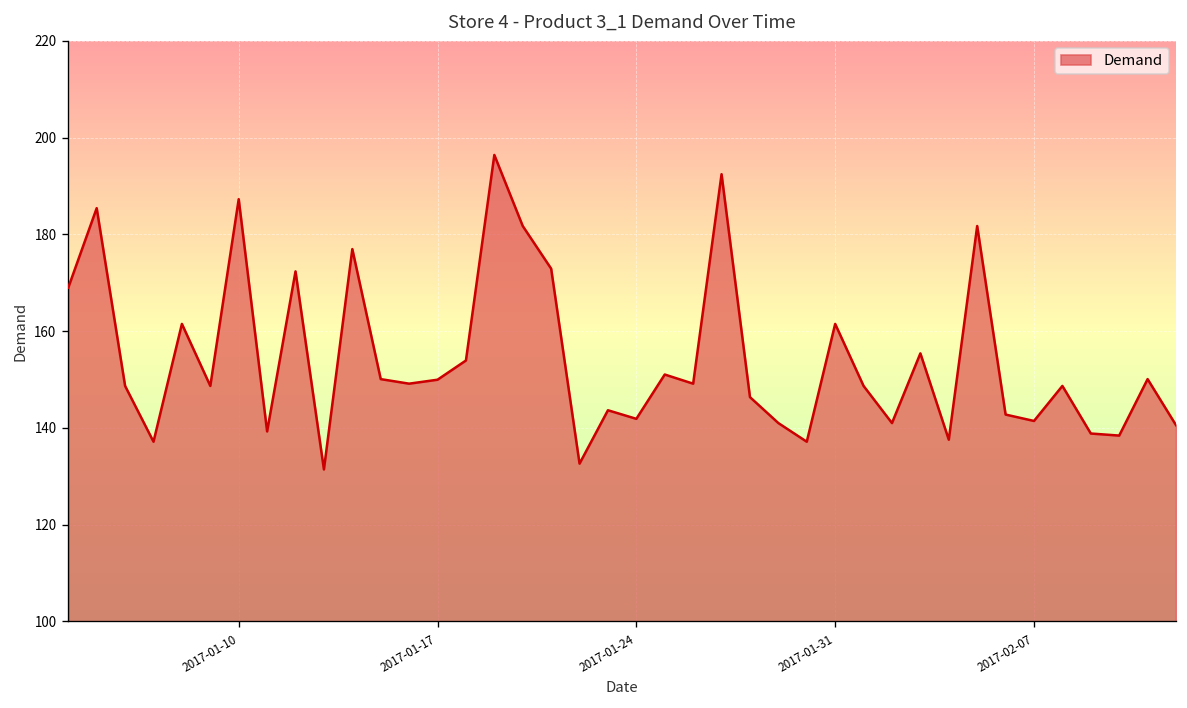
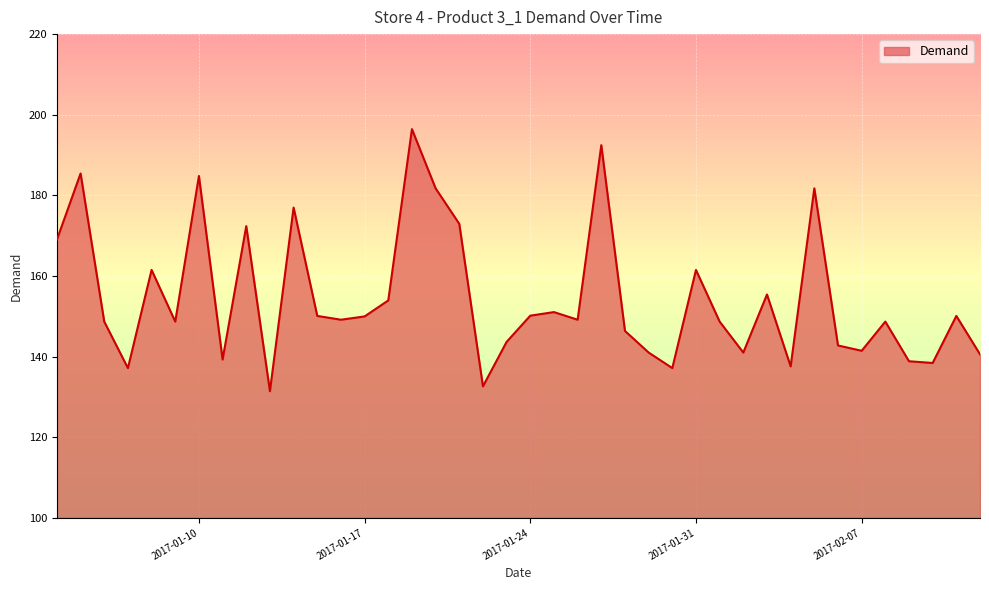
  {
-   "2017-01-10": 187,
+   "2017-01-10": 185,
    "2017-01-17": 150,
-   "2017-01-24": 142,
+   "2017-01-24": 150,
    "2017-01-31": 161,
    "2017-02-07": 141
  }
